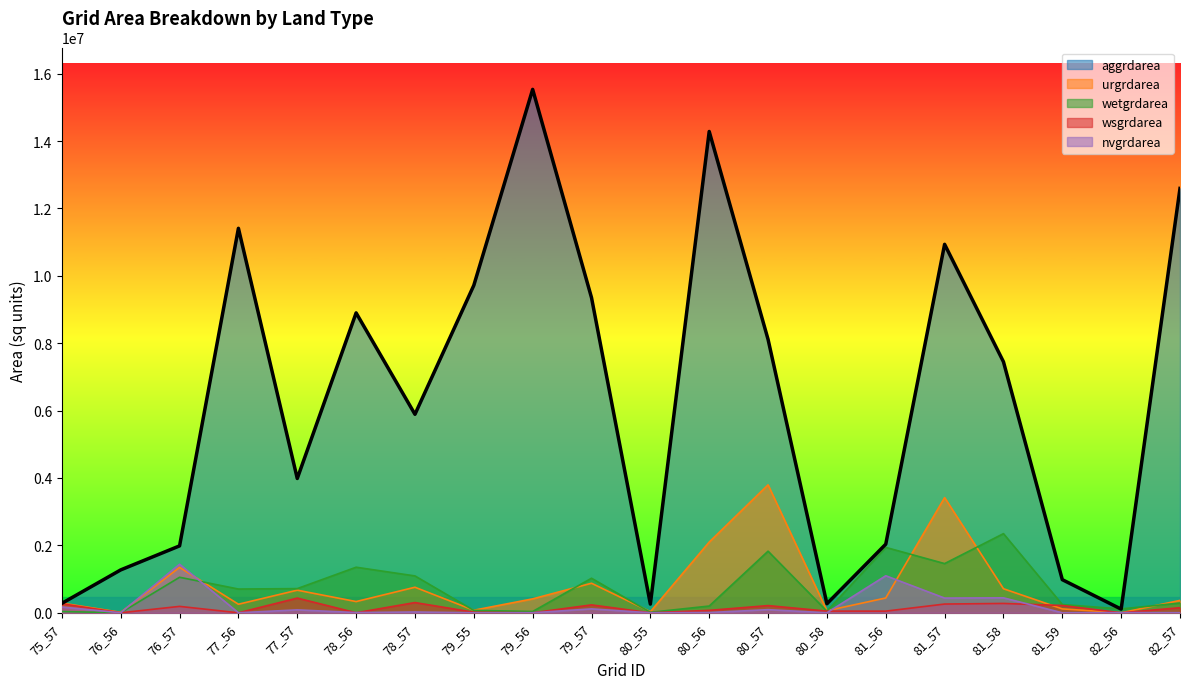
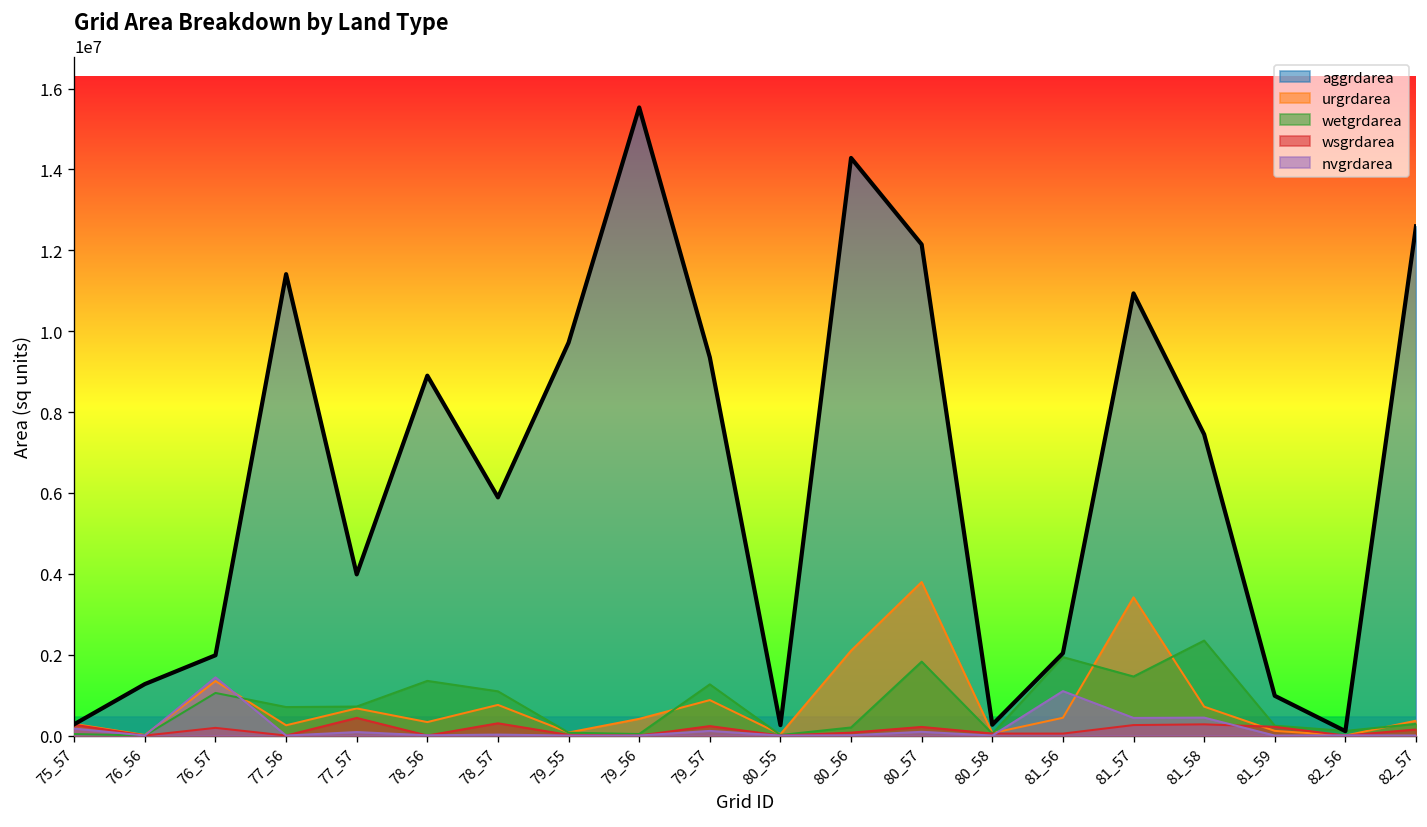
  {
    "aggrdarea": {
      "76_56": 1300000,
      "76_57": 2000000,
      "77_56": 11400000,
      "77_57": 4000000,
      "78_56": 8900000,
      "78_57": 5900000,
      "79_55": 9700000,
      "79_56": 15500000,
      "79_57": 9400000,
      "80_56": 14300000,
-     "80_57": 8100000,
+     "80_57": 12100000,
      "81_56": 2000000,
      "81_57": 10900000,
      "81_58": 7400000,
      "81_59": 1000000,
      "82_57": 12600000
    },
    "urgrdarea": {
      "76_57": 1300000,
      "78_57": 800000,
      "79_57": 900000,
      "80_56": 2100000,
      "80_57": 3800000,
      "81_57": 3400000,
      "81_58": 700000
    },
    "wetgrdarea": {
      "76_57": 1100000,
      "77_56": 700000,
      "78_56": 1400000,
      "78_57": 1100000,
-     "79_57": 1000000,
+     "79_57": 1300000,
      "80_57": 1800000,
      "81_56": 1900000,
      "81_57": 1500000,
      "81_58": 2300000
    },
    "nvgrdarea": {
      "76_57": 1400000,
      "81_56": 1100000
    }
  }
